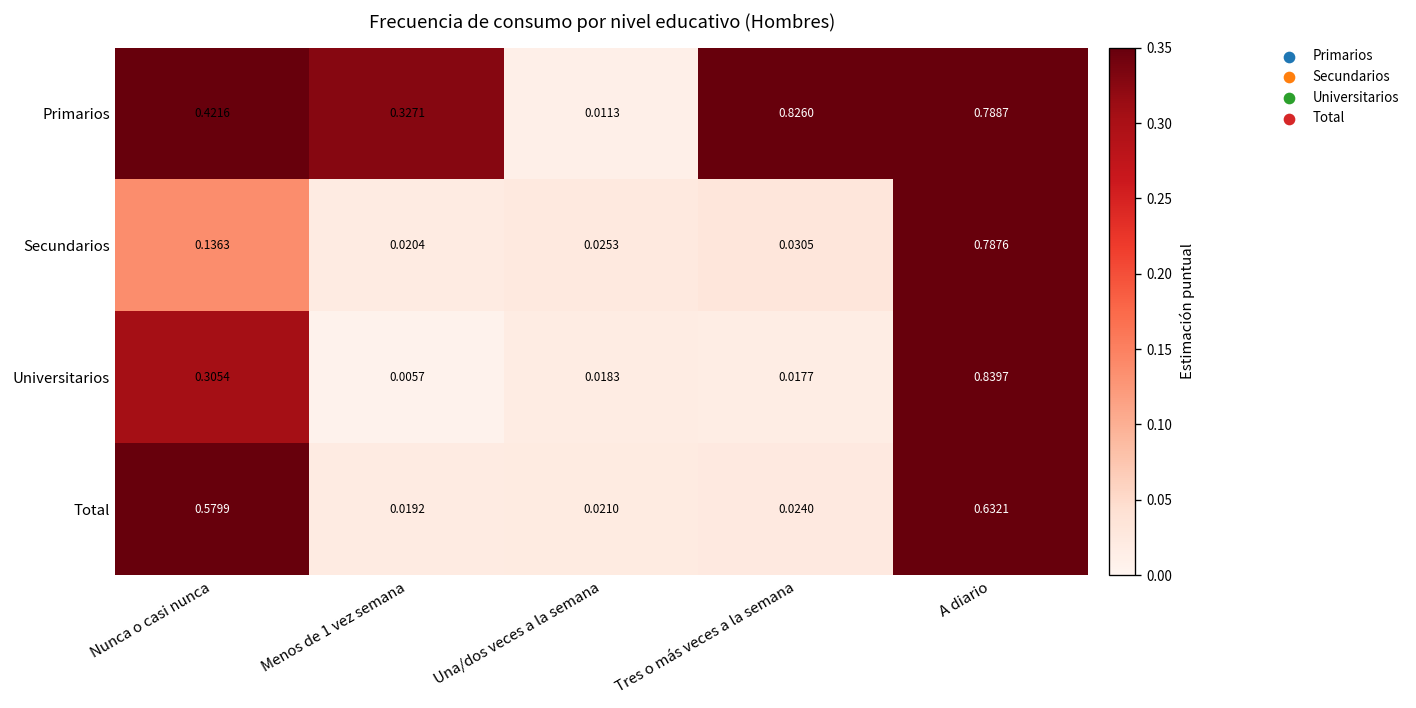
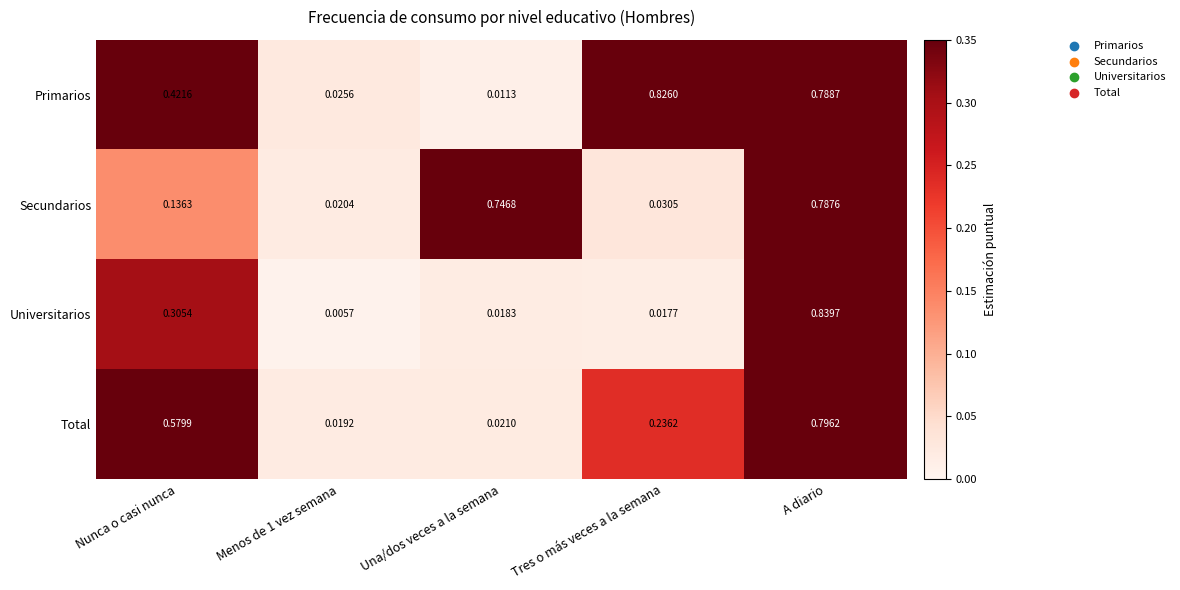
  {
    "Primarios": {
      "Nunca o casi nunca": 0.4216,
-     "Menos de 1 vez semana": 0.3271,
+     "Menos de 1 vez semana": 0.0256,
      "Una/dos veces a la semana": 0.0113,
      "Tres o más veces a la semana": 0.8260,
      "A diario": 0.7887
    },
    "Secundarios": {
      "Nunca o casi nunca": 0.1363,
      "Menos de 1 vez semana": 0.0204,
-     "Una/dos veces a la semana": 0.0253,
+     "Una/dos veces a la semana": 0.7468,
      "Tres o más veces a la semana": 0.0305,
      "A diario": 0.7876
    },
    "Universitarios": {
      "Nunca o casi nunca": 0.3054,
      "Menos de 1 vez semana": 0.0057,
      "Una/dos veces a la semana": 0.0183,
      "Tres o más veces a la semana": 0.0177,
      "A diario": 0.8397
    },
    "Total": {
      "Nunca o casi nunca": 0.5799,
      "Menos de 1 vez semana": 0.0192,
      "Una/dos veces a la semana": 0.0210,
-     "Tres o más veces a la semana": 0.0240,
-     "A diario": 0.6321
+     "Tres o más veces a la semana": 0.2362,
+     "A diario": 0.7962
    }
  }
